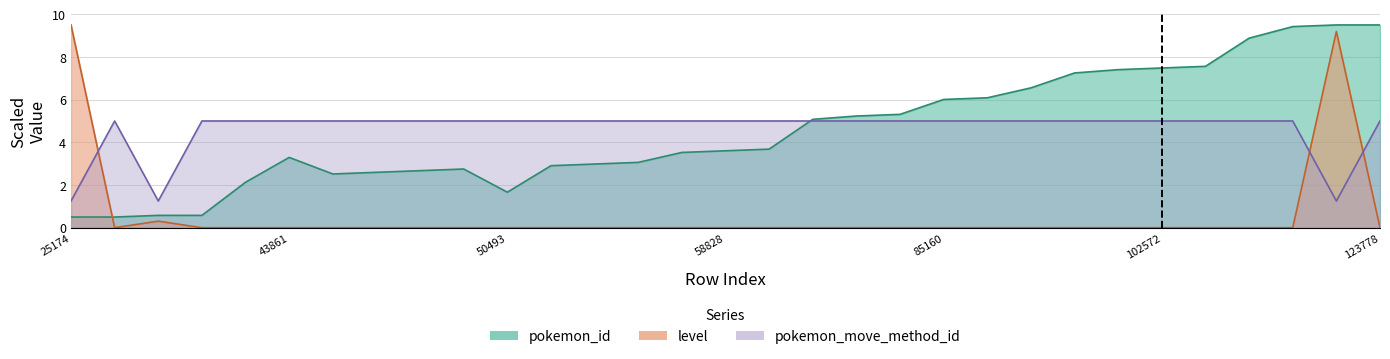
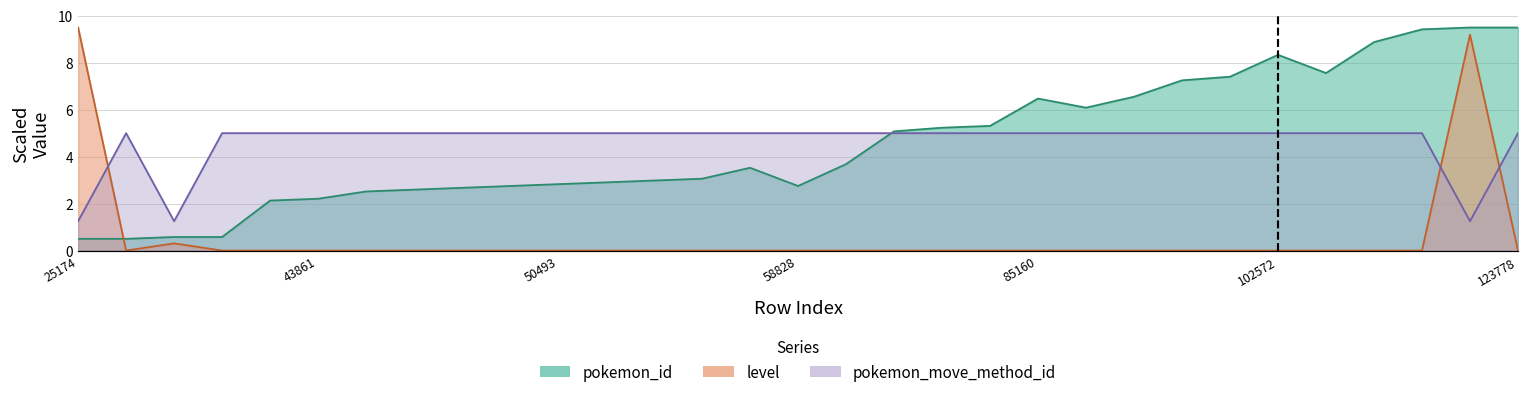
  {
    "pokemon_id": {
      "25174": 0.5,
-     "43861": 3.3,
-     "50493": 1.7,
-     "58828": 3.6,
-     "85160": 6.0,
-     "102572": 7.5,
+     "43861": 2.2,
+     "50493": 2.8,
+     "58828": 2.8,
+     "85160": 6.5,
+     "102572": 8.3,
      "123778": 9.5
    },
    "level": {
      "25174": 9.5,
      "43861": 0.0,
      "50493": 0.0,
      "58828": 0.0,
      "85160": 0.0,
      "102572": 0.0,
      "123778": 0.0
    },
    "pokemon_move_method_id": {
      "25174": 1.3,
      "43861": 5.0,
      "50493": 5.0,
      "58828": 5.0,
      "85160": 5.0,
      "102572": 5.0,
      "123778": 5.0
    }
  }
